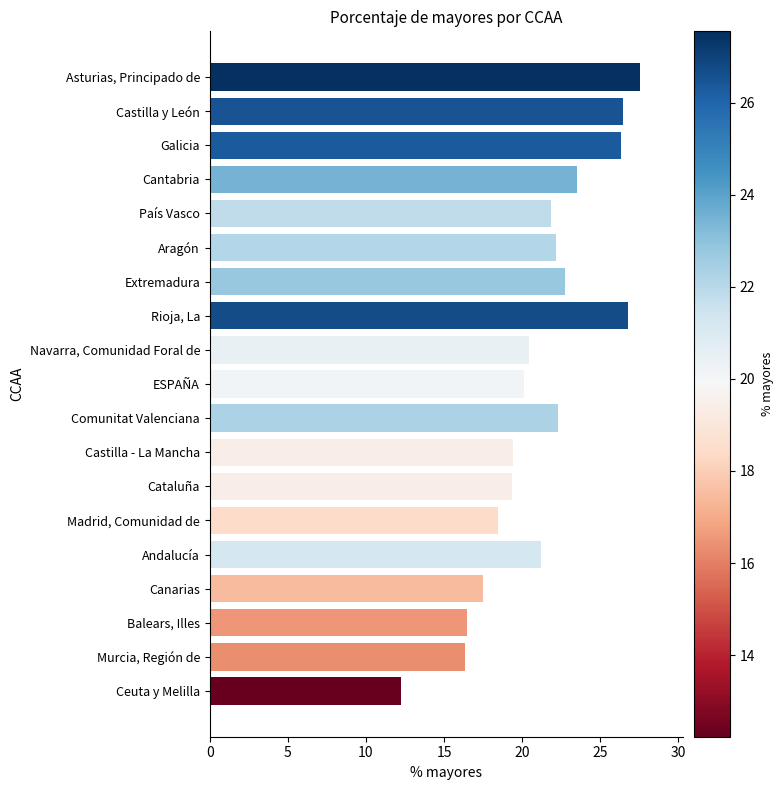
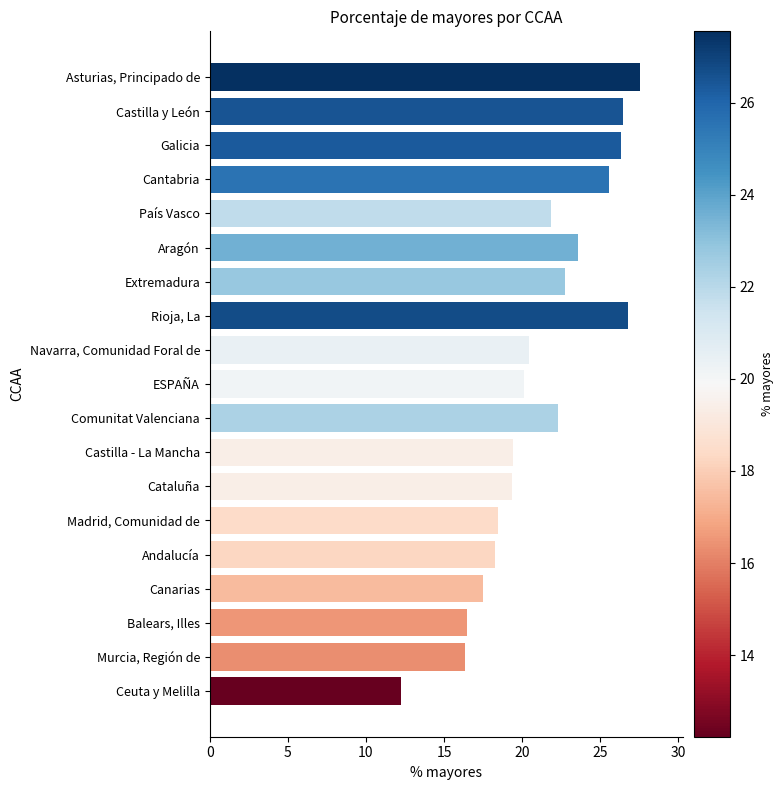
  {
    "Asturias, Principado de": 27.6,
    "Castilla y León": 26.5,
    "Galicia": 26.3,
-   "Cantabria": 23.5,
+   "Cantabria": 25.6,
    "País Vasco": 21.8,
-   "Aragón": 22.1,
+   "Aragón": 23.6,
    "Extremadura": 22.8,
    "Rioja, La": 26.8,
    "Navarra, Comunidad Foral de": 20.4,
    "ESPAÑA": 20.1,
    "Comunitat Valenciana": 22.3,
    "Castilla - La Mancha": 19.4,
    "Cataluña": 19.4,
    "Madrid, Comunidad de": 18.4,
-   "Andalucía": 21.2,
+   "Andalucía": 18.3,
    "Canarias": 17.5,
    "Balears, Illes": 16.5,
    "Murcia, Región de": 16.3,
    "Ceuta y Melilla": 12.2
  }
